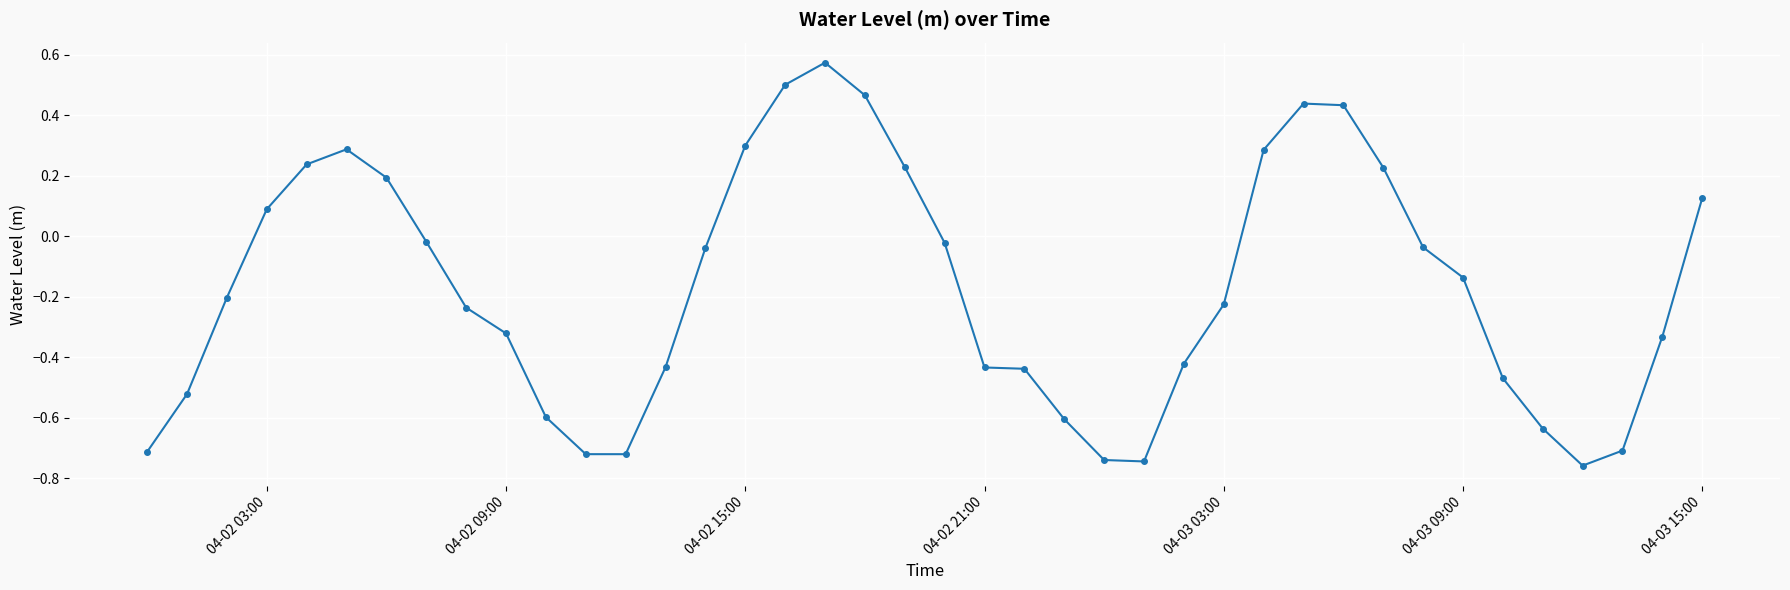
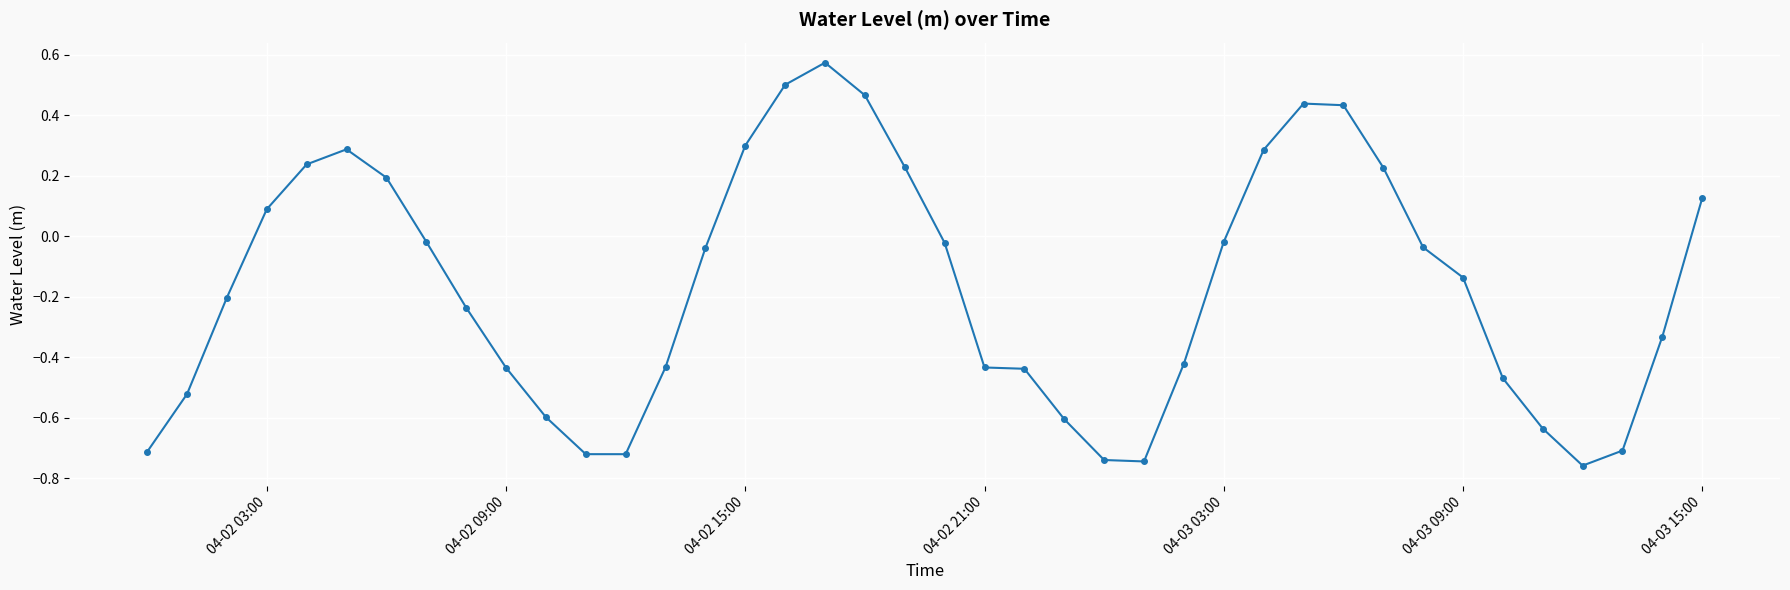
  {
    "04-02 03:00": 0.09,
-   "04-02 09:00": -0.32,
+   "04-02 09:00": -0.43,
    "04-02 15:00": 0.30,
    "04-02 21:00": -0.43,
-   "04-03 03:00": -0.23,
+   "04-03 03:00": -0.02,
    "04-03 09:00": -0.14,
    "04-03 15:00": 0.13
  }
